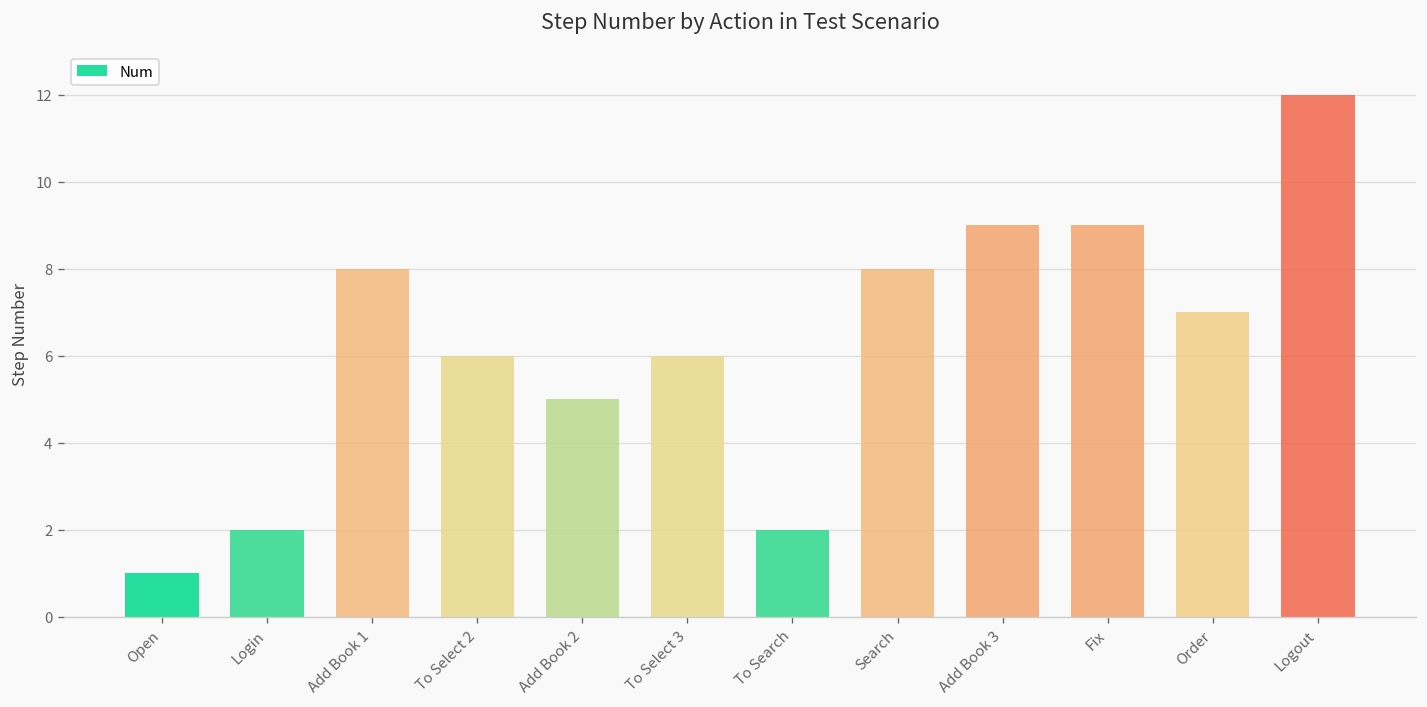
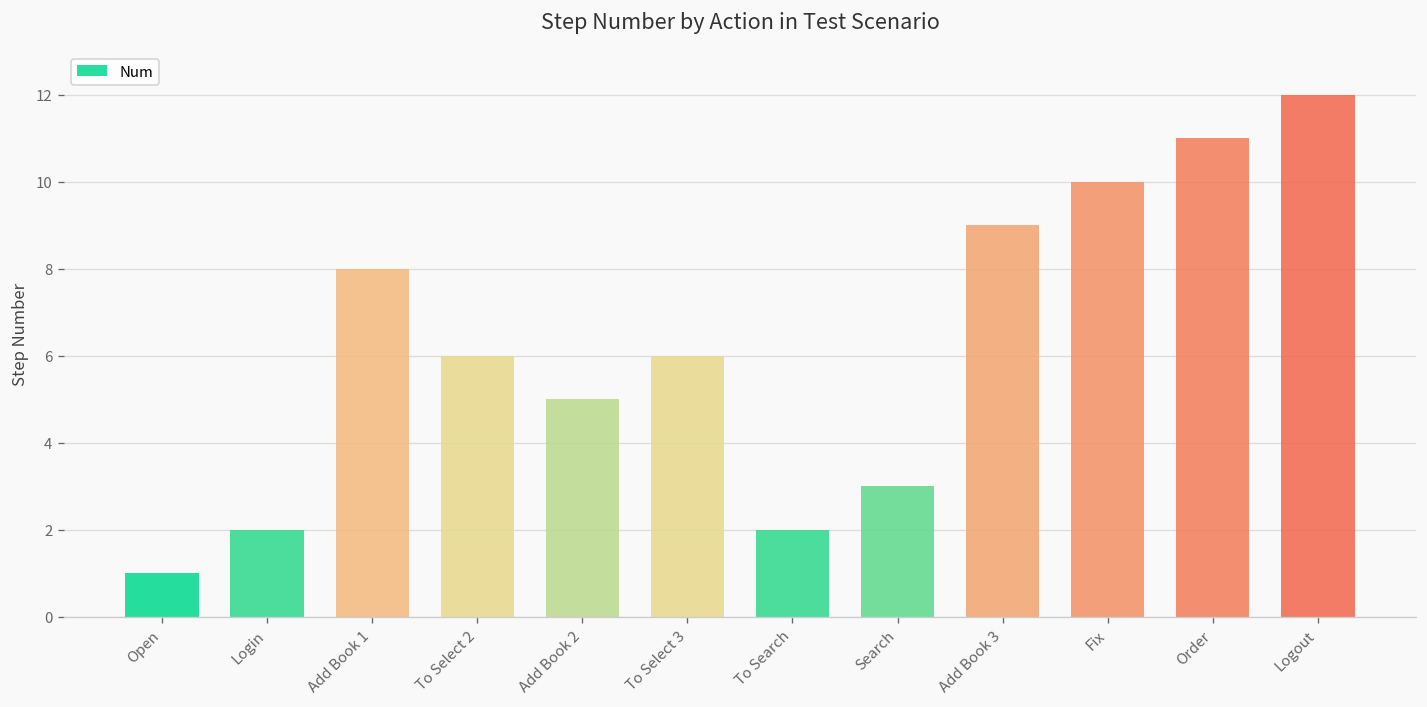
  {
    "Open": 1,
    "Login": 2,
    "Add Book 1": 8,
    "To Select 2": 6,
    "Add Book 2": 5,
    "To Select 3": 6,
    "To Search": 2,
-   "Search": 8,
+   "Search": 3,
    "Add Book 3": 9,
-   "Fix": 9,
-   "Order": 7,
+   "Fix": 10,
+   "Order": 11,
    "Logout": 12
  }
